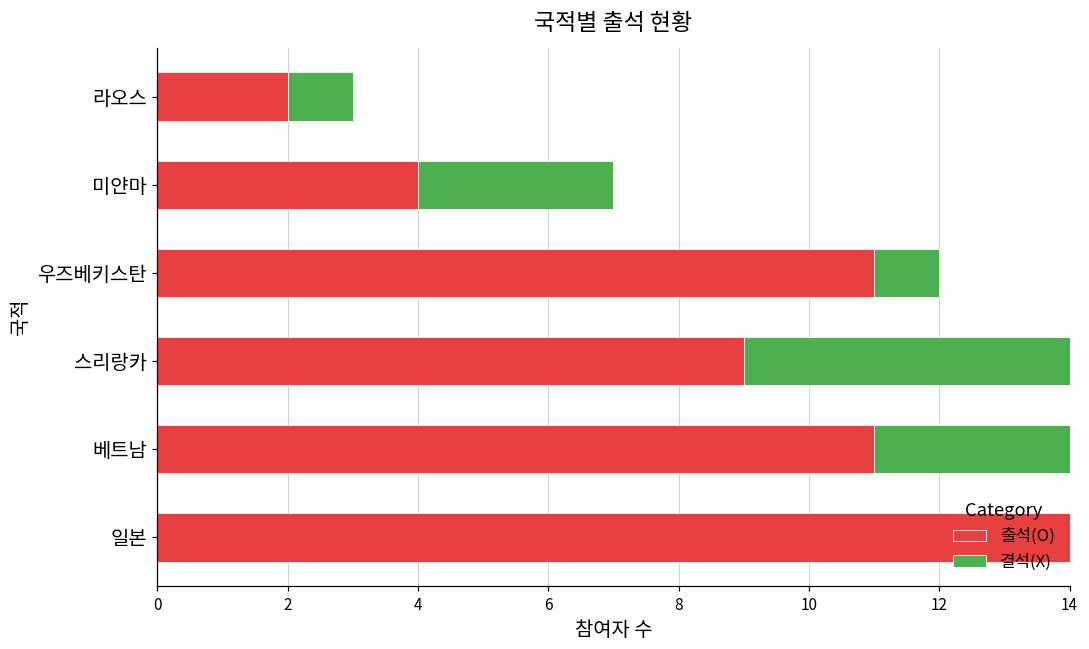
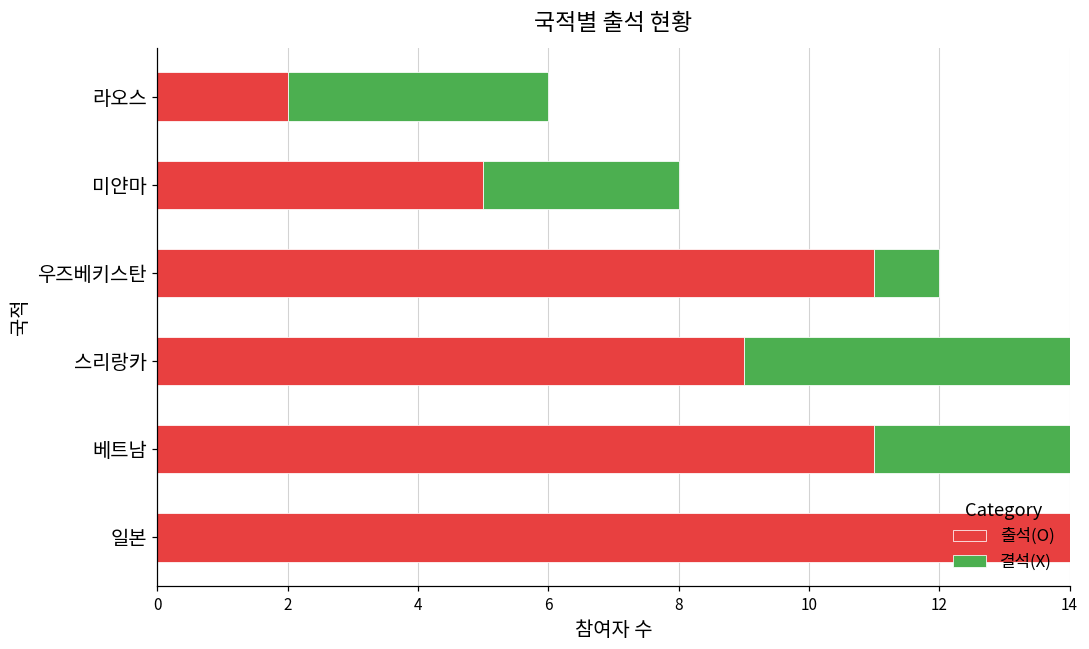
  {
    "출석(O)": {
      "라오스": 2,
-     "미얀마": 4,
+     "미얀마": 5,
      "우즈베키스탄": 11,
      "스리랑카": 9,
      "베트남": 11,
      "일본": 14
    },
    "결석(X)": {
-     "라오스": 1,
+     "라오스": 4,
      "미얀마": 3,
      "우즈베키스탄": 1,
      "스리랑카": 5,
      "베트남": 3,
      "일본": 0
    }
  }
